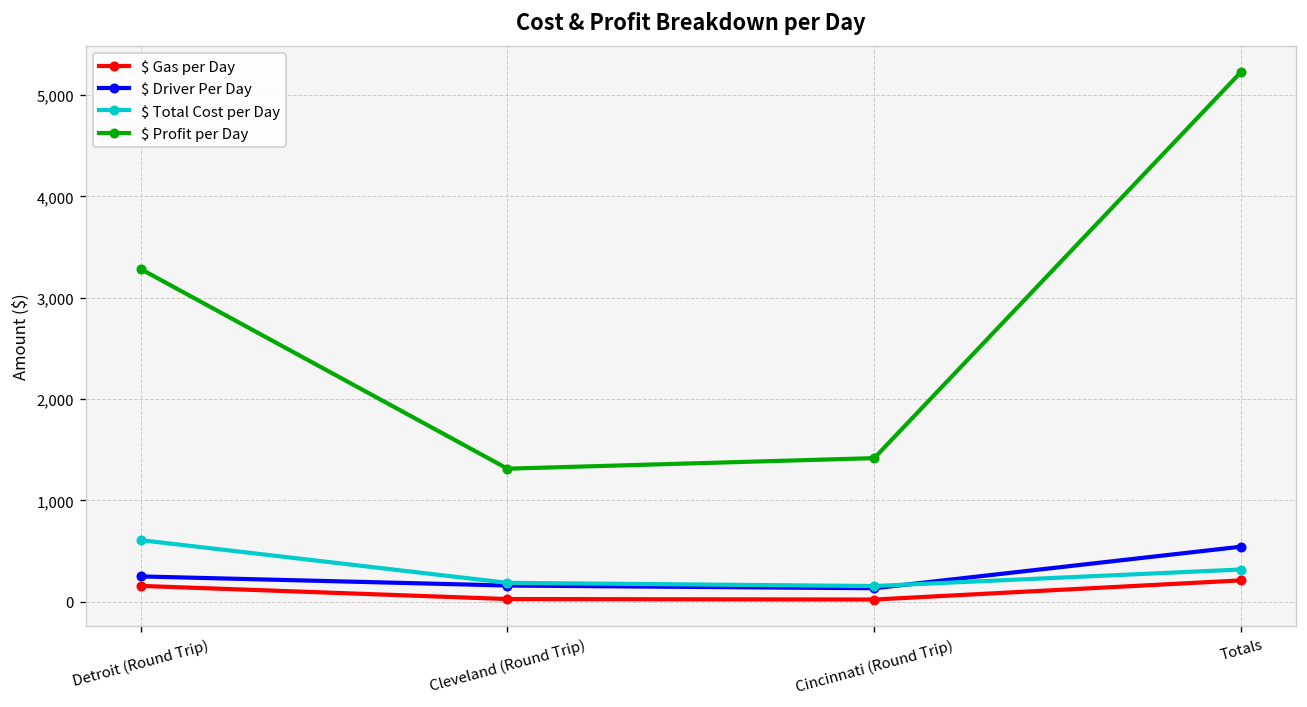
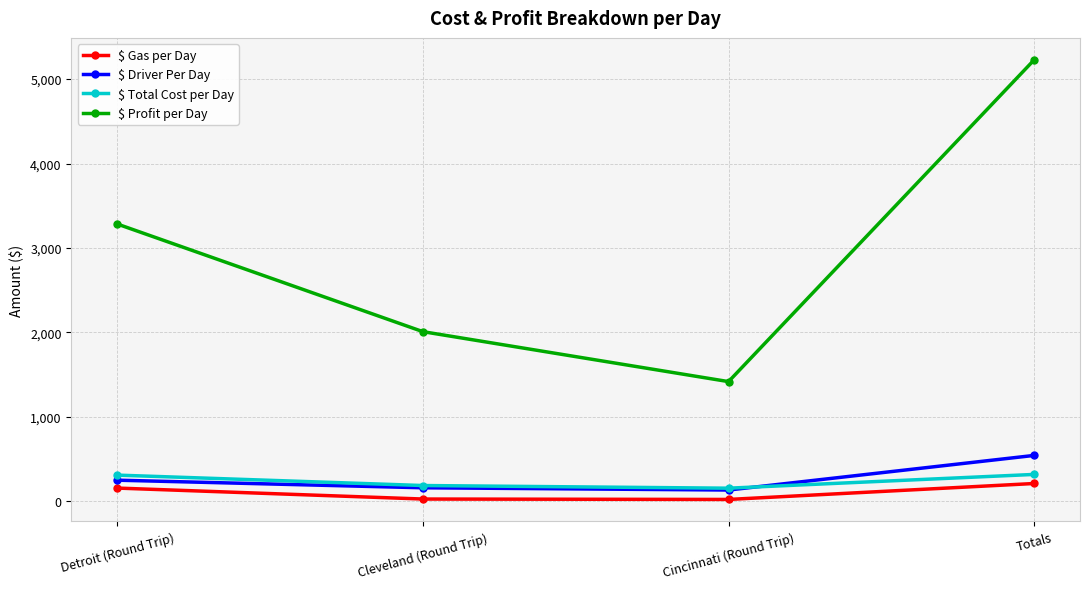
  {
    "$ Gas per Day": {
      "Detroit (Round Trip)": "200",
      "Cleveland (Round Trip)": "0",
      "Cincinnati (Round Trip)": "0",
      "Totals": "200"
    },
    "$ Driver Per Day": {
      "Detroit (Round Trip)": "300",
      "Totals": "500"
    },
    "$ Total Cost per Day": {
-     "Detroit (Round Trip)": "600",
+     "Detroit (Round Trip)": "300",
      "Totals": "300"
    },
    "$ Profit per Day": {
      "Detroit (Round Trip)": "3,300",
-     "Cleveland (Round Trip)": "1,300",
+     "Cleveland (Round Trip)": "2,000",
      "Cincinnati (Round Trip)": "1,400",
      "Totals": "5,200"
    }
  }
